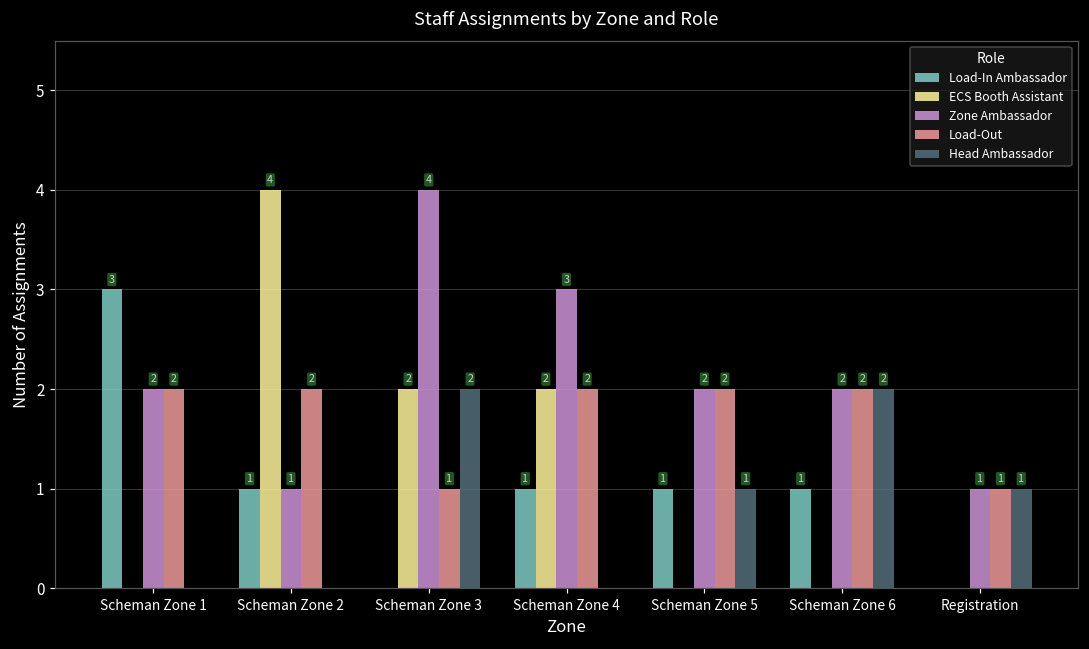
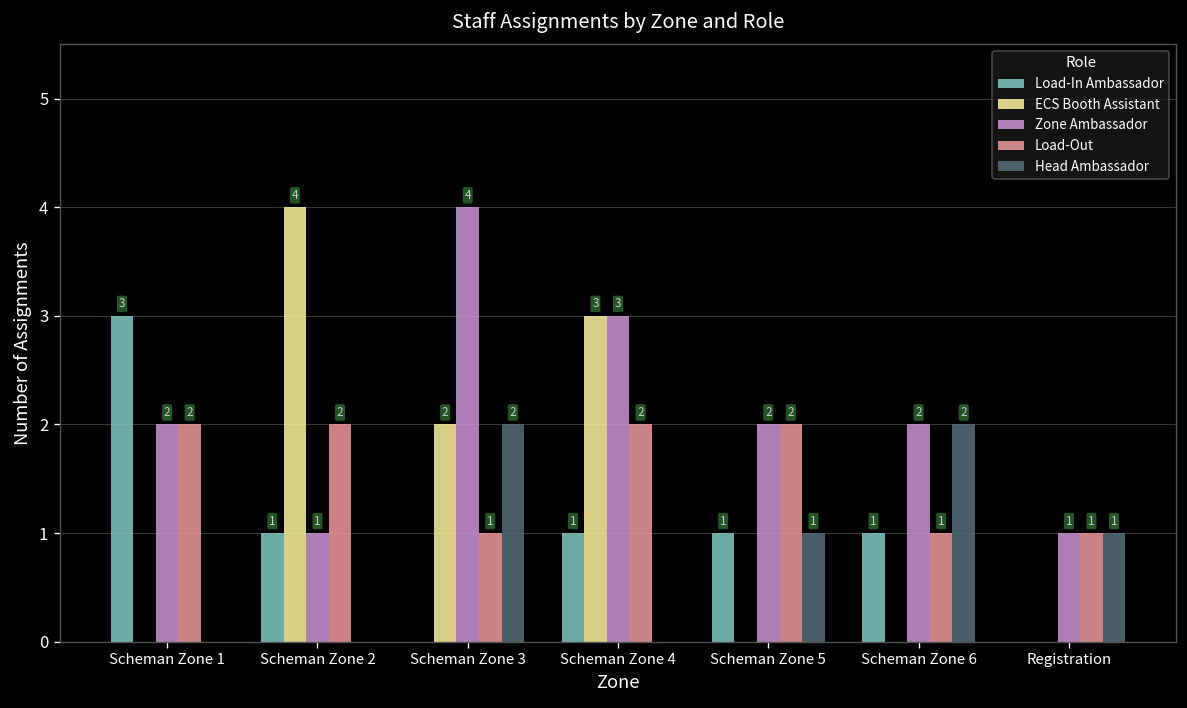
  {
    "Load-In Ambassador": {
      "Scheman Zone 3": 0.0,
      "Registration": 0.0
    },
    "ECS Booth Assistant": {
-     "Scheman Zone 4": 2
+     "Scheman Zone 4": 3
    },
    "Load-Out": {
-     "Scheman Zone 6": 2
+     "Scheman Zone 6": 1
    },
    "Head Ambassador": {
      "Scheman Zone 1": 0.0,
      "Scheman Zone 2": 0.0,
      "Scheman Zone 4": 0.0
    }
  }
